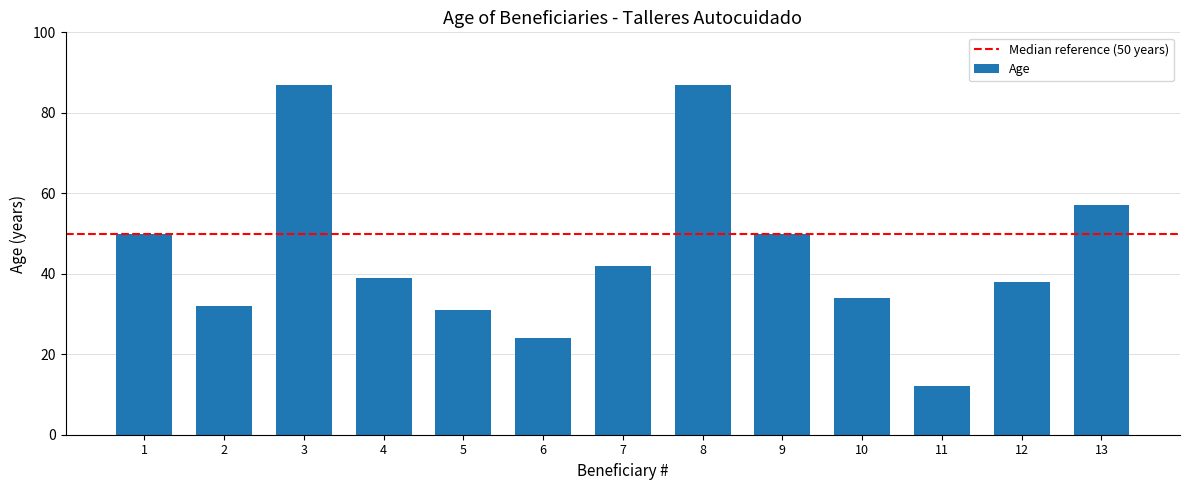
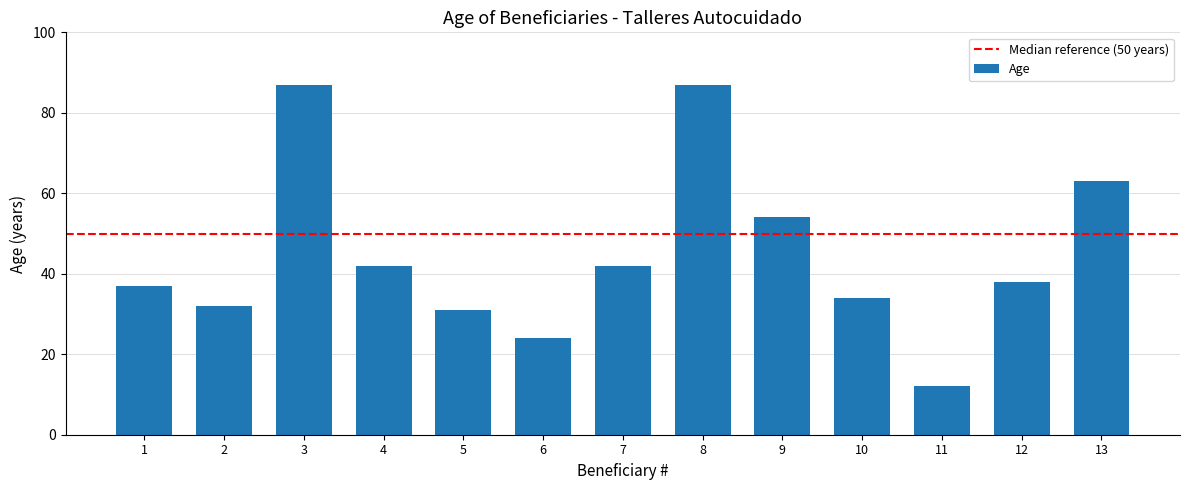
  {
-   "1": 50,
+   "1": 37,
    "2": 32,
    "3": 87,
-   "4": 39,
+   "4": 42,
    "5": 31,
    "6": 24,
    "7": 42,
    "8": 87,
-   "9": 50,
+   "9": 54,
    "10": 34,
    "11": 12,
    "12": 38,
-   "13": 57
+   "13": 63
  }
